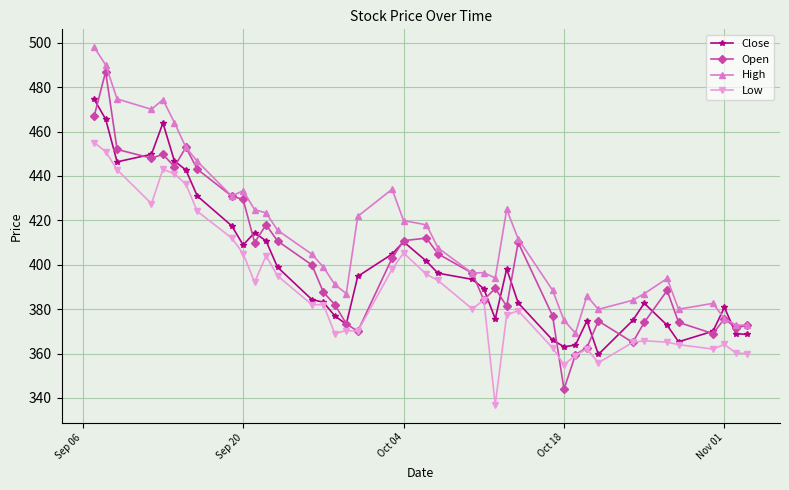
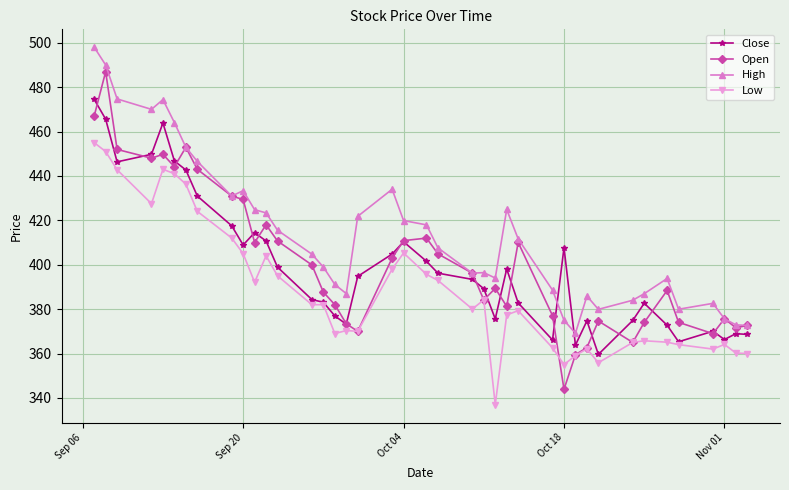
  {
    "Close": {
      "Sep 20": 409,
-     "Oct 18": 363,
-     "Nov 01": 381
+     "Oct 18": 408,
+     "Nov 01": 366
    },
    "Open": {
      "Sep 20": 429,
      "Oct 18": 344
    }
  }
